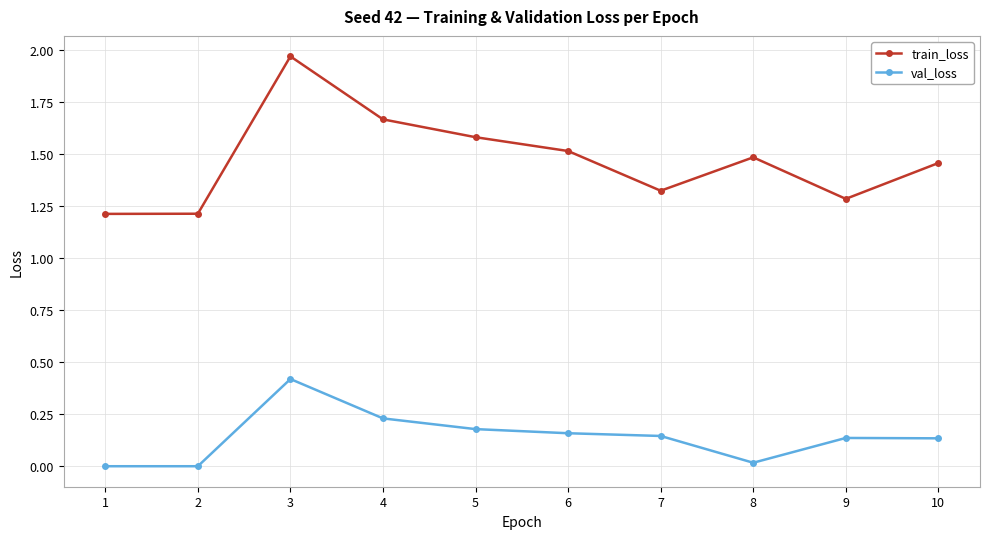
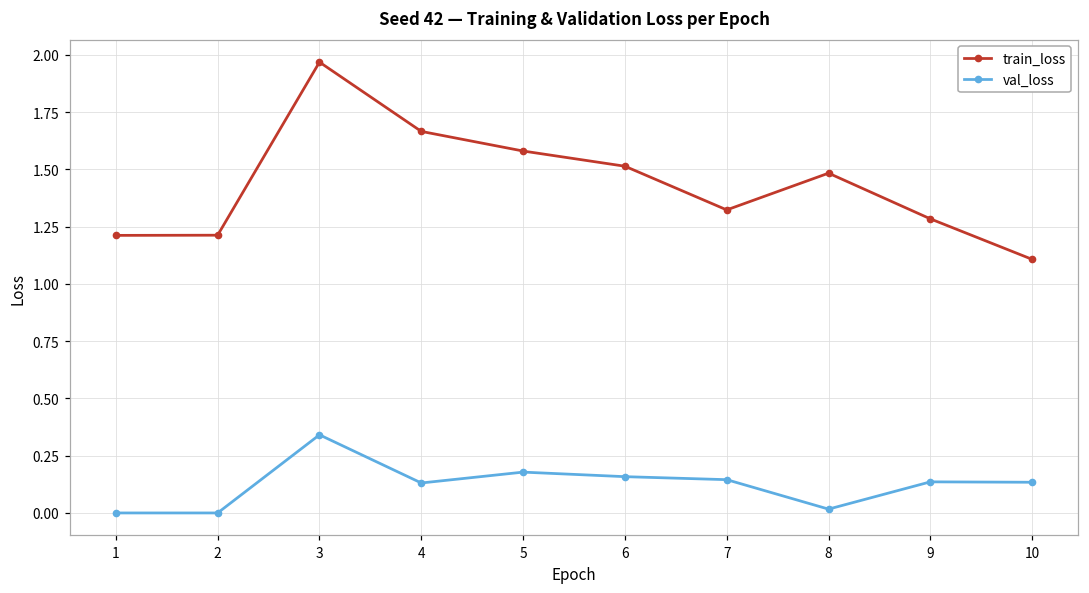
  {
    "train_loss": {
      "1": 1.21,
      "2": 1.21,
      "3": 1.97,
      "4": 1.67,
      "5": 1.58,
      "6": 1.51,
      "7": 1.32,
      "8": 1.48,
      "9": 1.28,
-     "10": 1.46
+     "10": 1.11
    },
    "val_loss": {
      "1": 0.00,
      "2": 0.00,
-     "3": 0.42,
-     "4": 0.23,
+     "3": 0.34,
+     "4": 0.13,
      "5": 0.18,
      "6": 0.16,
      "7": 0.15,
      "8": 0.02,
      "9": 0.14,
      "10": 0.13
    }
  }
